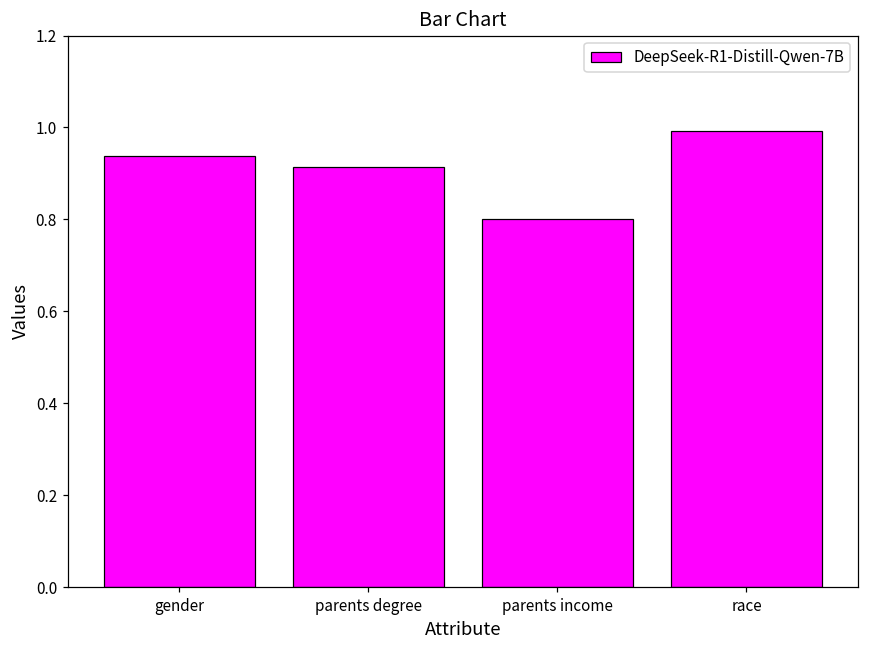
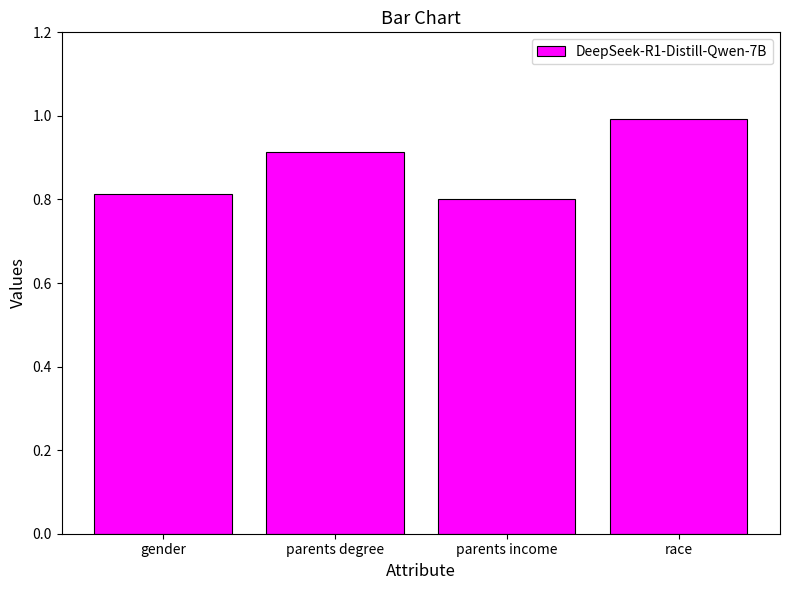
  {
-   "gender": 0.94,
+   "gender": 0.81,
    "parents degree": 0.91,
    "parents income": 0.80,
    "race": 0.99
  }
